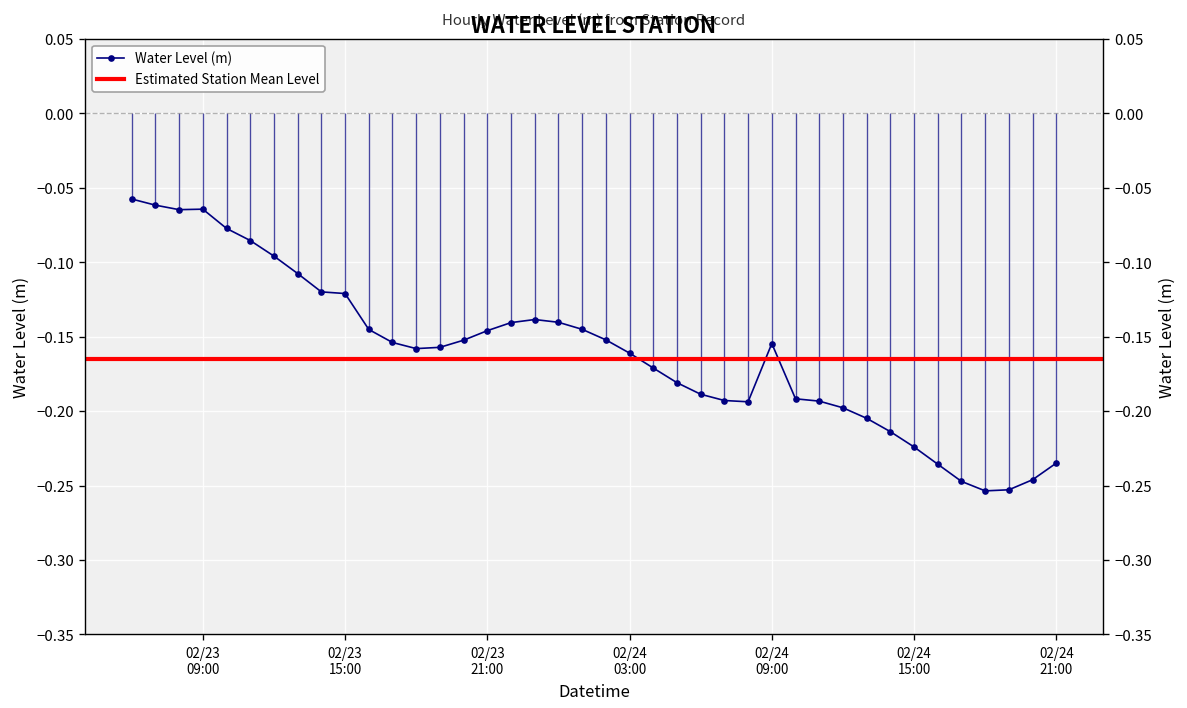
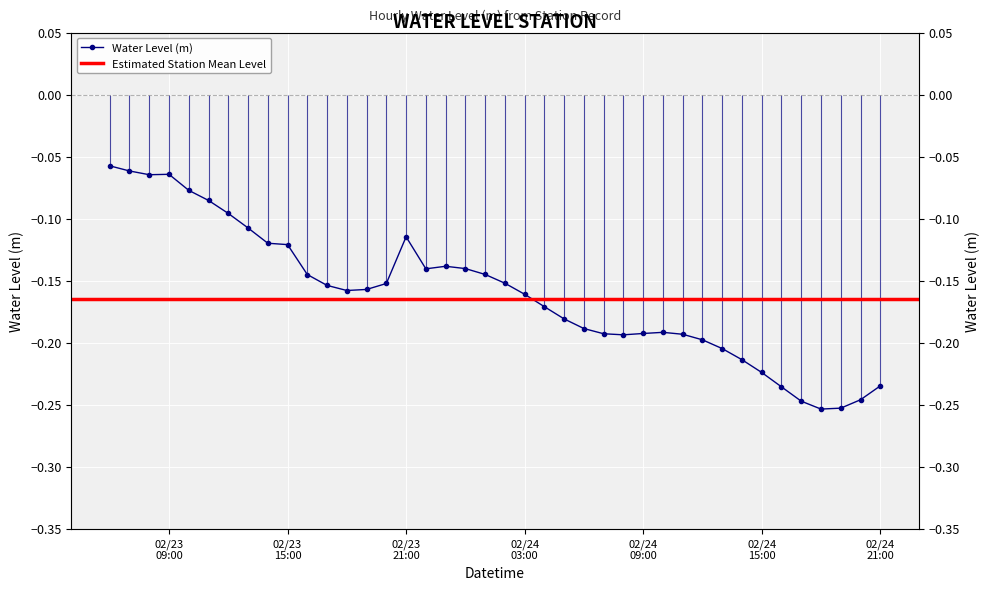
  {
    "02/23 09:00": -0.064,
    "02/23 15:00": -0.121,
-   "02/23 21:00": -0.146,
+   "02/23 21:00": -0.115,
    "02/24 03:00": -0.161,
-   "02/24 09:00": -0.155,
+   "02/24 09:00": -0.193,
    "02/24 15:00": -0.224,
    "02/24 21:00": -0.235
  }
